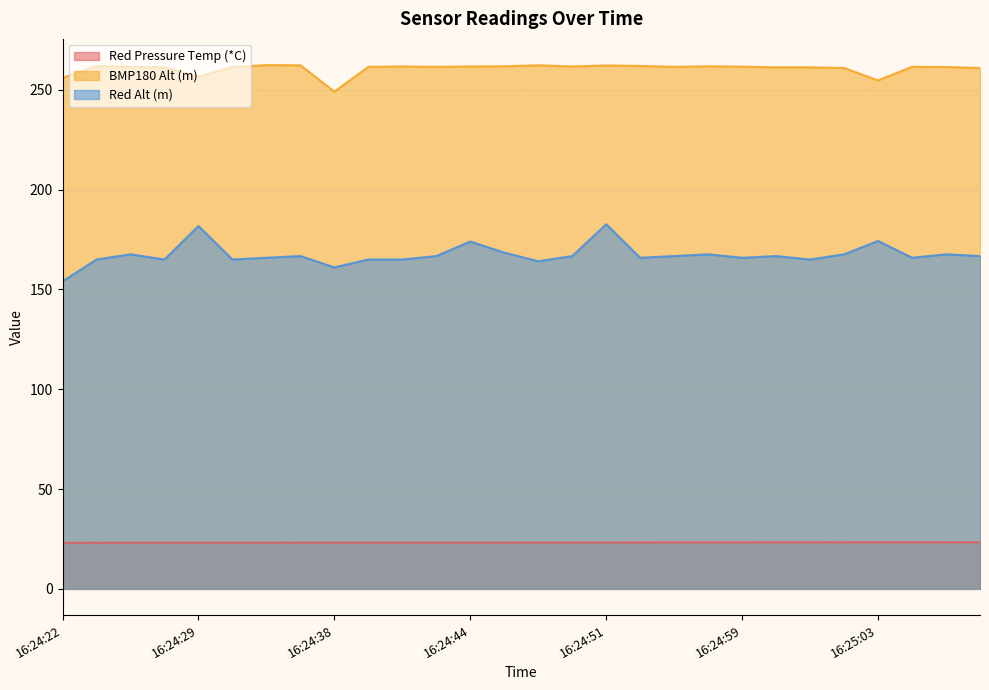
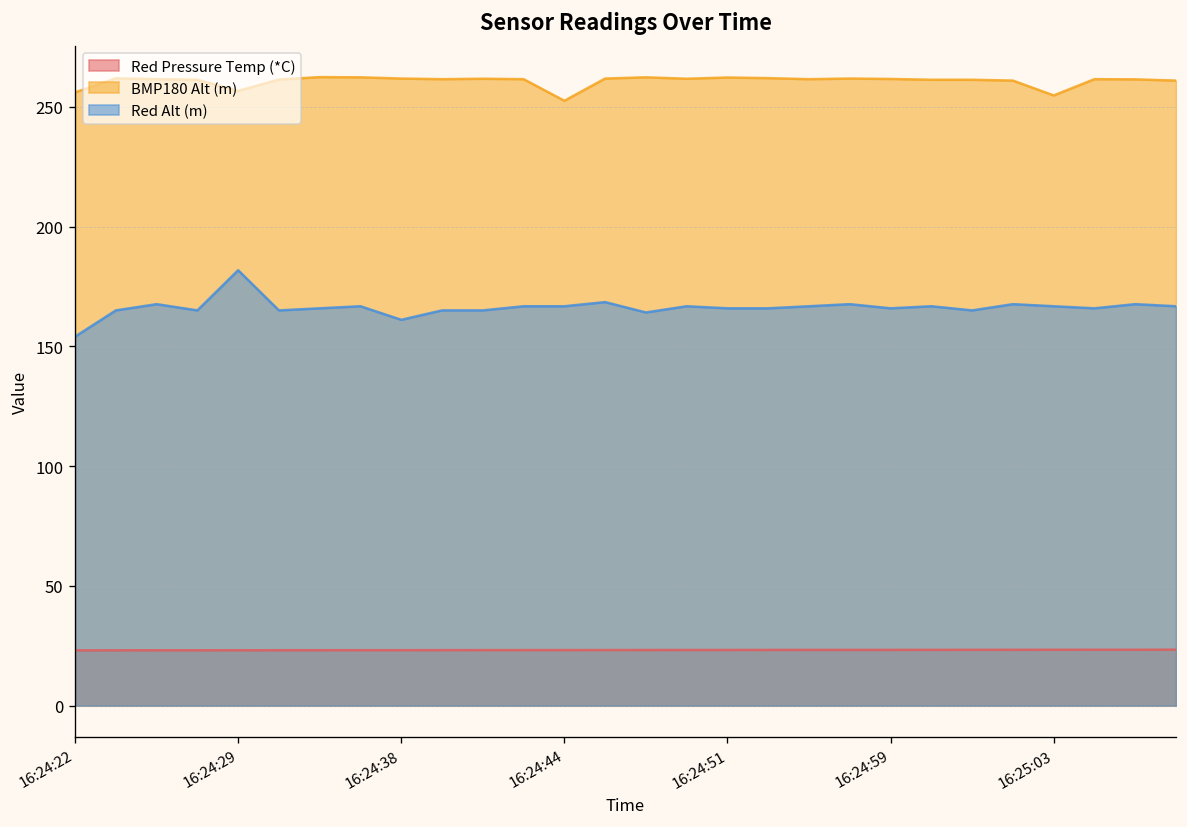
  {
    "Red Pressure Temp (*C)": {
      "16:24:22": 23,
      "16:24:29": 23,
      "16:24:38": 23,
      "16:24:44": 23,
      "16:24:51": 23,
      "16:25:03": 23
    },
    "BMP180 Alt (m)": {
      "16:24:22": 256,
-     "16:24:38": 249,
-     "16:24:44": 262,
+     "16:24:38": 262,
+     "16:24:44": 253,
      "16:24:51": 262,
      "16:25:03": 255
    },
    "Red Alt (m)": {
      "16:24:22": 154,
      "16:24:29": 182,
      "16:24:38": 161,
-     "16:24:44": 174,
-     "16:24:51": 183,
-     "16:25:03": 174
+     "16:24:44": 167,
+     "16:24:51": 166,
+     "16:25:03": 167
    }
  }
